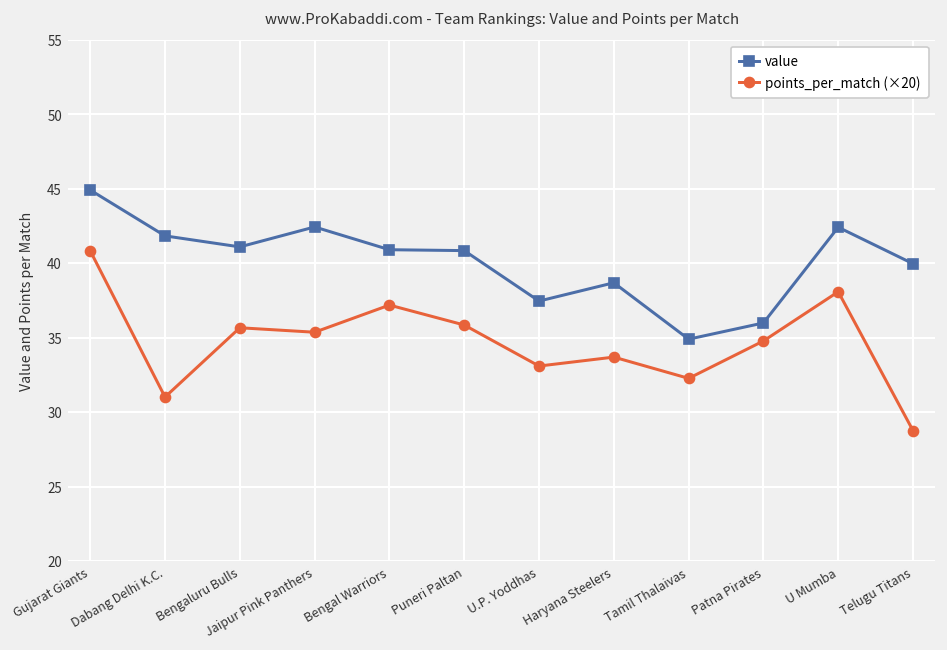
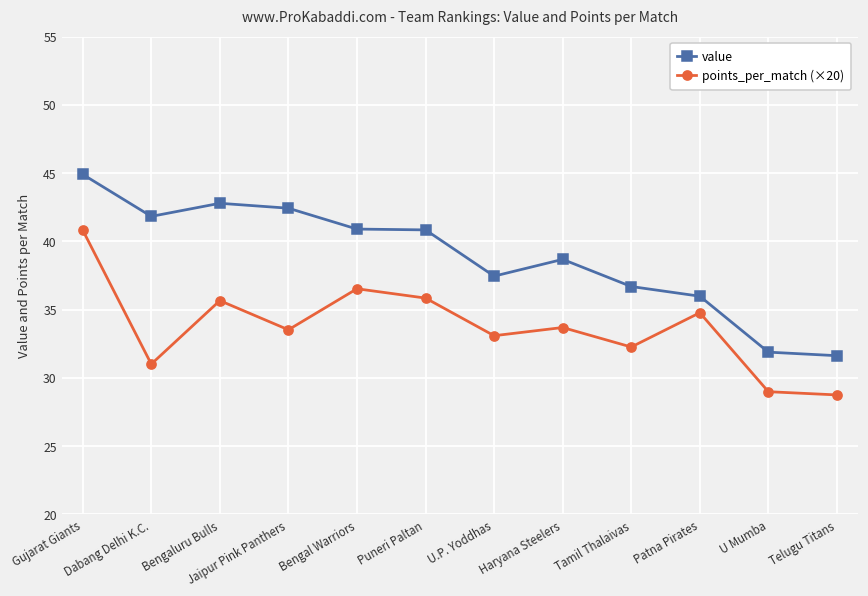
  {
    "value": {
      "Gujarat Giants": 44.9,
      "Dabang Delhi K.C.": 41.8,
-     "Bengaluru Bulls": 41.1,
+     "Bengaluru Bulls": 42.8,
      "Jaipur Pink Panthers": 42.4,
      "Bengal Warriors": 40.9,
      "Puneri Paltan": 40.9,
      "U.P. Yoddhas": 37.5,
      "Haryana Steelers": 38.7,
-     "Tamil Thalaivas": 34.9,
+     "Tamil Thalaivas": 36.7,
      "Patna Pirates": 36.0,
-     "U Mumba": 42.4,
-     "Telugu Titans": 40.0
+     "U Mumba": 31.9,
+     "Telugu Titans": 31.6
    },
    "points_per_match (×20)": {
      "Gujarat Giants": 40.8,
      "Dabang Delhi K.C.": 31.0,
      "Bengaluru Bulls": 35.7,
-     "Jaipur Pink Panthers": 35.4,
-     "Bengal Warriors": 37.2,
+     "Jaipur Pink Panthers": 33.5,
+     "Bengal Warriors": 36.5,
      "Puneri Paltan": 35.9,
      "U.P. Yoddhas": 33.1,
      "Haryana Steelers": 33.7,
      "Tamil Thalaivas": 32.3,
      "Patna Pirates": 34.8,
-     "U Mumba": 38.1,
+     "U Mumba": 29.0,
      "Telugu Titans": 28.8
    }
  }
